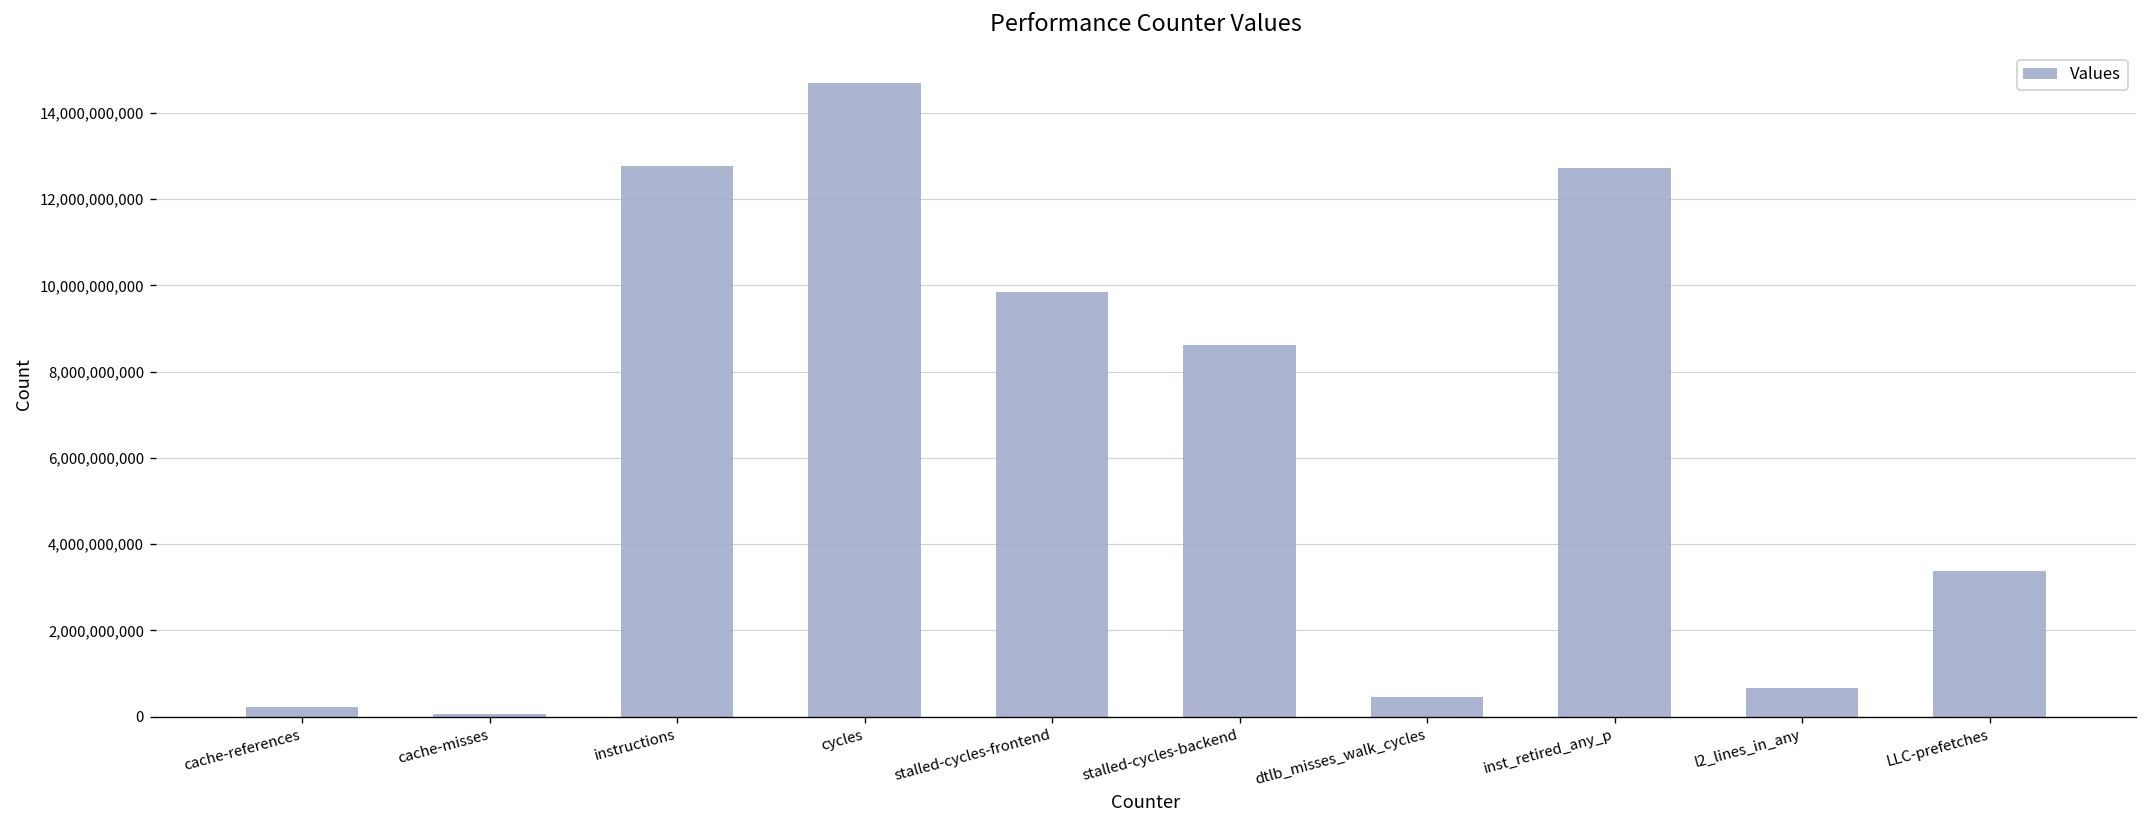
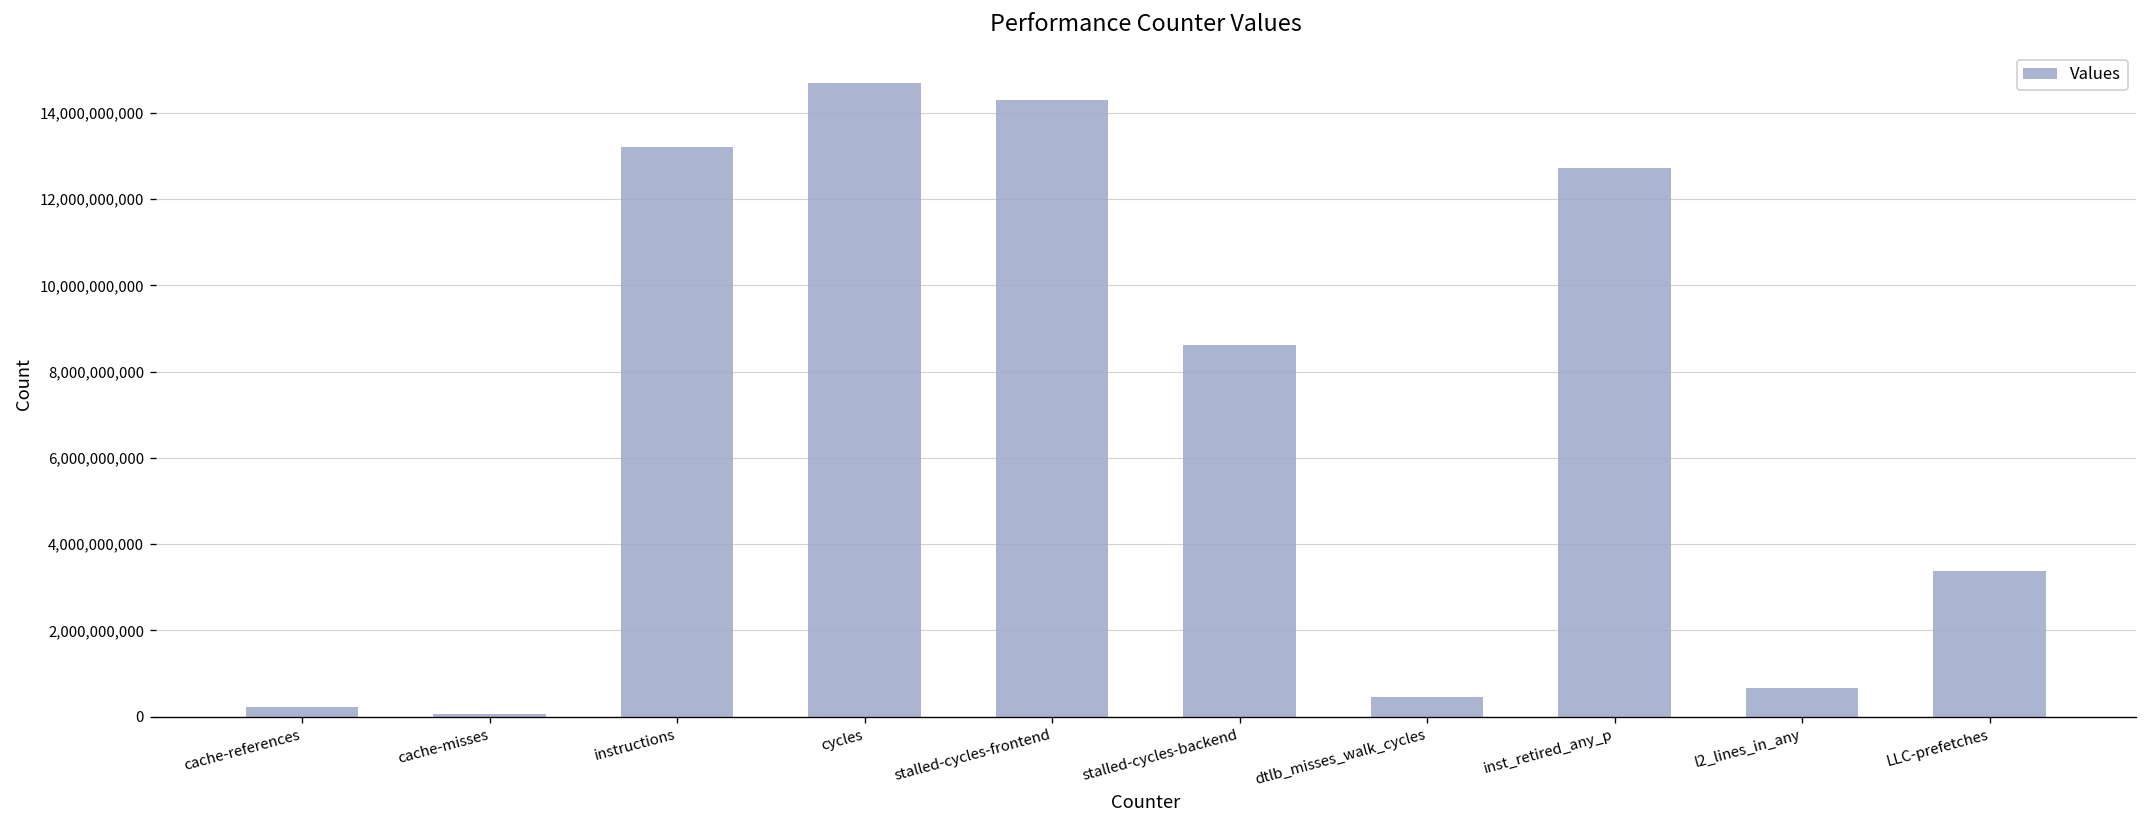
  {
    "cache-references": "200,000,000",
-   "instructions": "12,800,000,000",
+   "instructions": "13,200,000,000",
    "cycles": "14,700,000,000",
-   "stalled-cycles-frontend": "9,800,000,000",
+   "stalled-cycles-frontend": "14,300,000,000",
    "stalled-cycles-backend": "8,600,000,000",
    "dtlb_misses_walk_cycles": "400,000,000",
    "inst_retired_any_p": "12,700,000,000",
    "l2_lines_in_any": "700,000,000",
    "LLC-prefetches": "3,400,000,000"
  }
